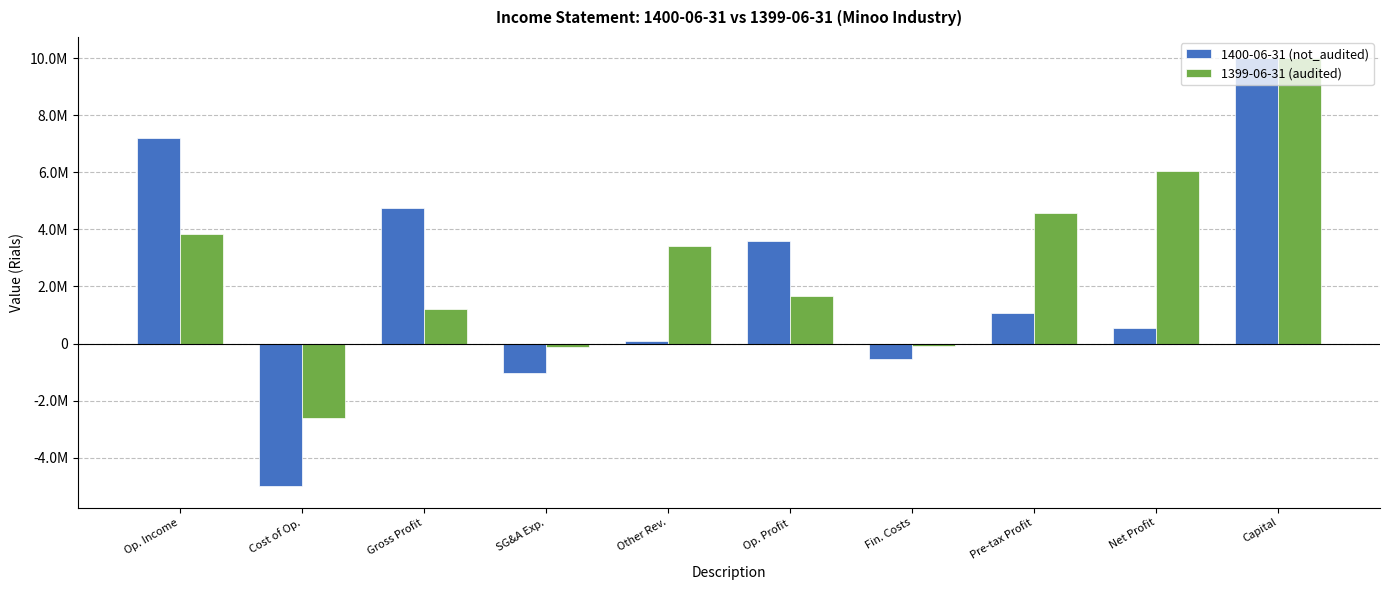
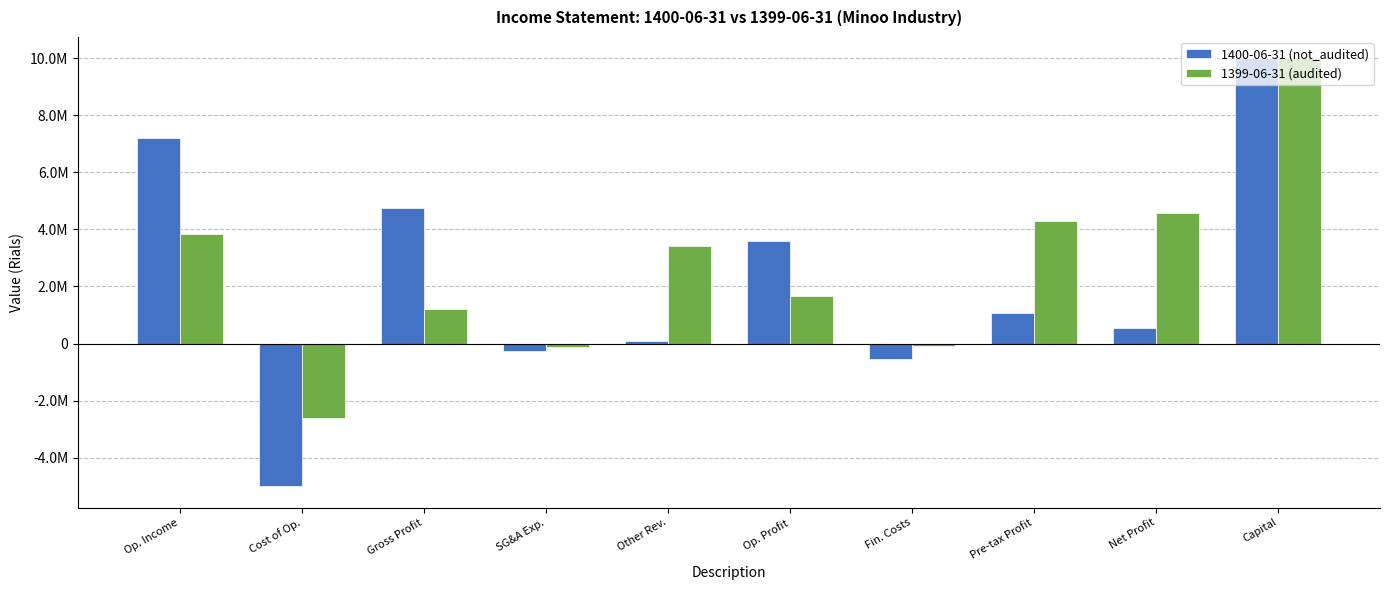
  {
    "1400-06-31 (not_audited)": {
      "Op. Income": 7200000,
      "Cost of Op.": -5000000,
      "Gross Profit": 4800000,
-     "SG&A Exp.": -1000000,
+     "SG&A Exp.": -300000,
      "Op. Profit": 3600000,
      "Fin. Costs": -600000,
      "Pre-tax Profit": 1100000,
      "Net Profit": 500000
    },
    "1399-06-31 (audited)": {
      "Op. Income": 3800000,
      "Cost of Op.": -2600000,
      "Gross Profit": 1200000,
      "SG&A Exp.": -100000,
      "Other Rev.": 3400000,
      "Op. Profit": 1700000,
      "Fin. Costs": -100000,
-     "Pre-tax Profit": 4600000,
-     "Net Profit": 6100000
+     "Pre-tax Profit": 4300000,
+     "Net Profit": 4600000
    }
  }
